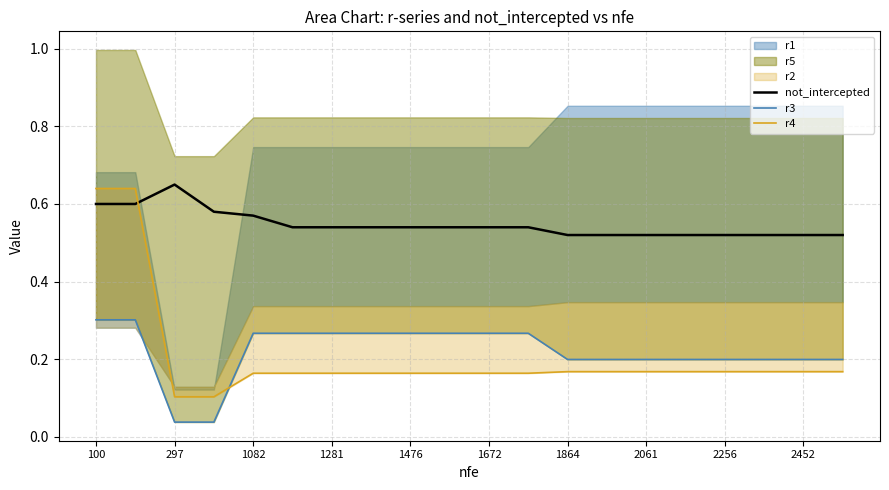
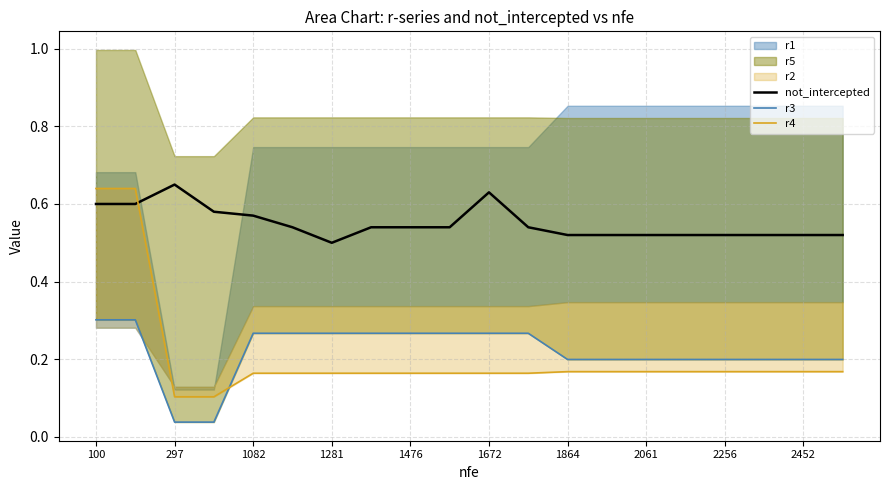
  {
    "not_intercepted": {
      "100": 0.60,
      "297": 0.65,
      "1082": 0.57,
-     "1281": 0.54,
+     "1281": 0.50,
      "1476": 0.54,
-     "1672": 0.54,
+     "1672": 0.63,
      "1864": 0.52,
      "2061": 0.52,
      "2256": 0.52,
      "2452": 0.52
    }
  }
